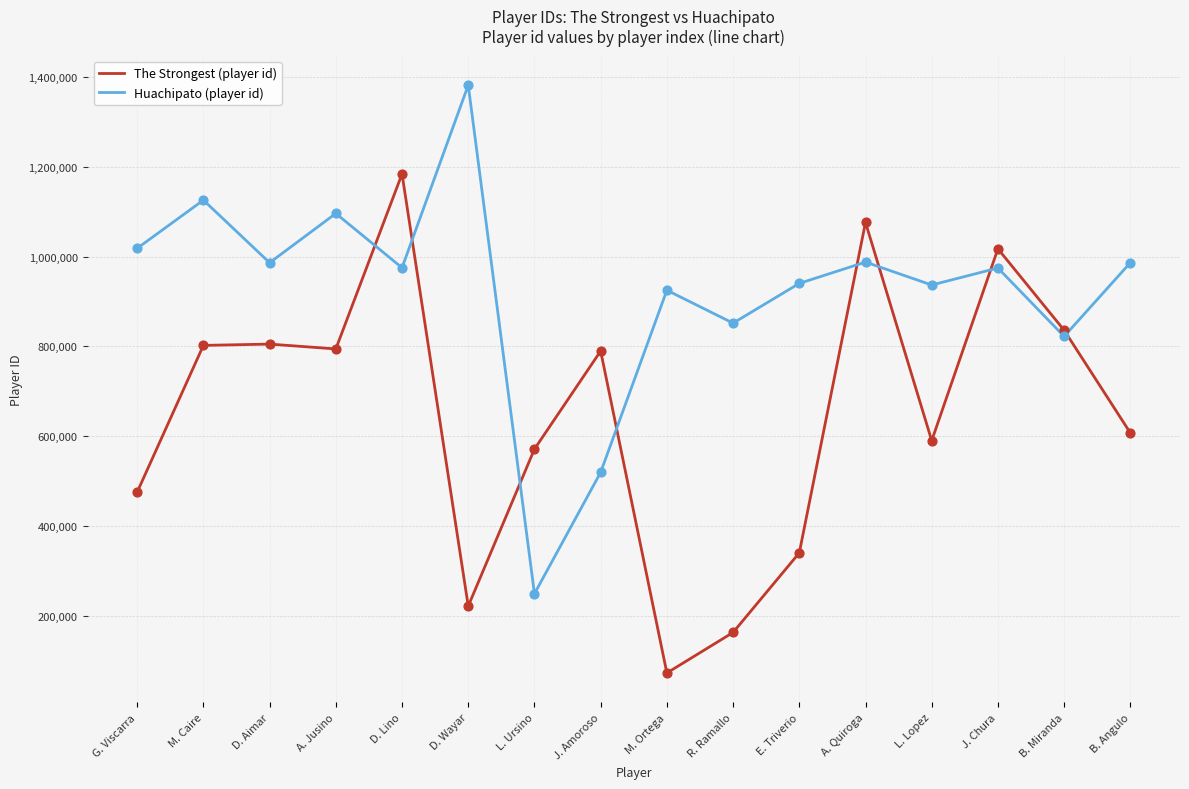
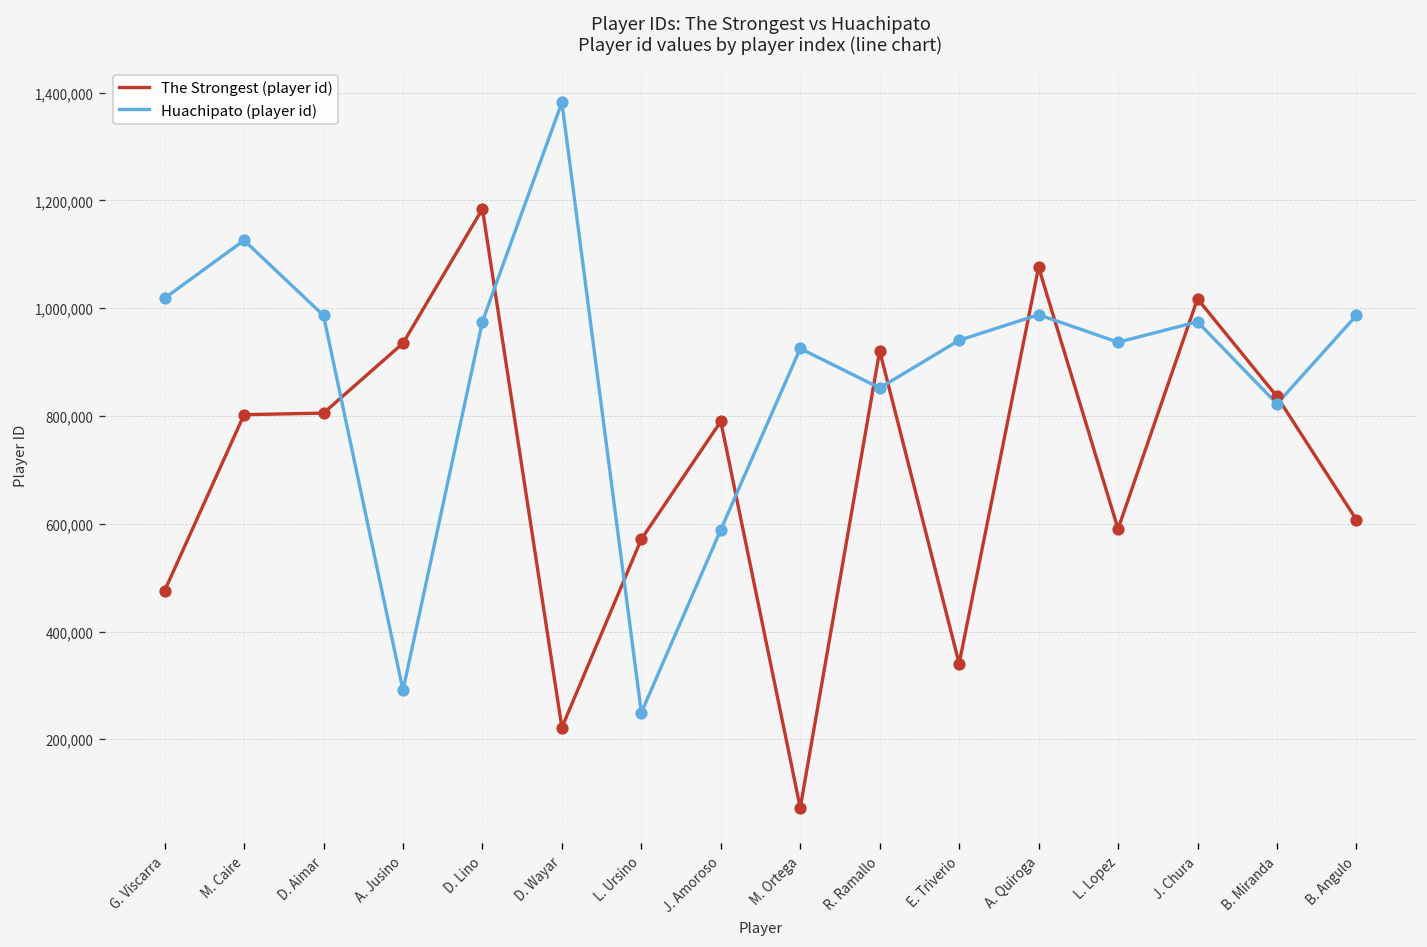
  {
    "The Strongest (player id)": {
      "G. Viscarra": "480,000",
      "M. Caire": "800,000",
      "D. Aimar": "810,000",
-     "A. Jusino": "790,000",
+     "A. Jusino": "940,000",
      "D. Lino": "1,180,000",
      "D. Wayar": "220,000",
      "L. Ursino": "570,000",
      "J. Amoroso": "790,000",
      "M. Ortega": "70,000",
-     "R. Ramallo": "160,000",
+     "R. Ramallo": "920,000",
      "E. Triverio": "340,000",
      "A. Quiroga": "1,080,000",
      "L. Lopez": "590,000",
      "J. Chura": "1,020,000",
      "B. Miranda": "840,000",
      "B. Angulo": "610,000"
    },
    "Huachipato (player id)": {
      "G. Viscarra": "1,020,000",
      "M. Caire": "1,130,000",
      "D. Aimar": "990,000",
-     "A. Jusino": "1,100,000",
+     "A. Jusino": "290,000",
      "D. Lino": "980,000",
      "D. Wayar": "1,380,000",
      "L. Ursino": "250,000",
-     "J. Amoroso": "520,000",
+     "J. Amoroso": "590,000",
      "M. Ortega": "930,000",
      "R. Ramallo": "850,000",
      "E. Triverio": "940,000",
      "A. Quiroga": "990,000",
      "L. Lopez": "940,000",
      "J. Chura": "970,000",
      "B. Miranda": "820,000",
      "B. Angulo": "990,000"
    }
  }
